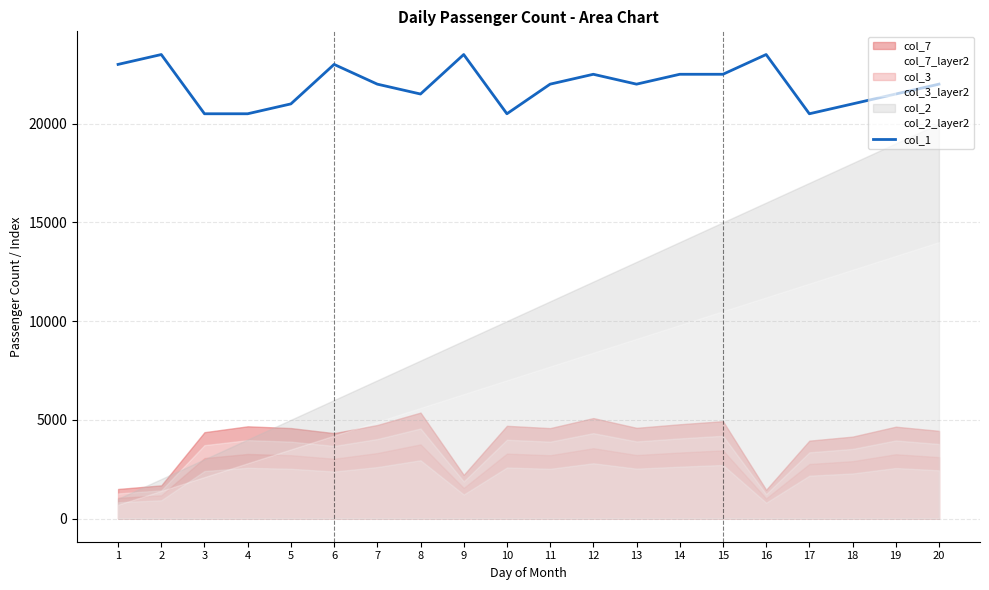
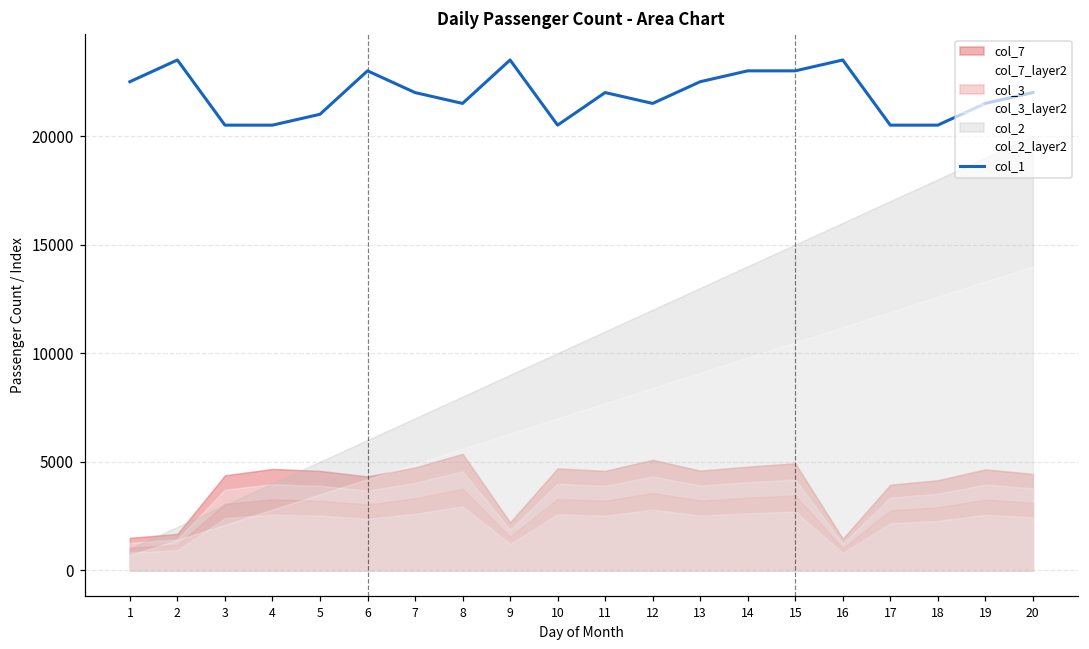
  {
    "col_1": {
-     "1": 23000,
+     "1": 22500,
      "2": 23500,
      "3": 20500,
      "4": 20500,
      "5": 21000,
      "6": 23000,
      "7": 22000,
      "8": 21500,
      "9": 23500,
      "10": 20500,
      "11": 22000,
-     "12": 22500,
-     "13": 22000,
-     "14": 22500,
-     "15": 22500,
+     "12": 21500,
+     "13": 22500,
+     "14": 23000,
+     "15": 23000,
      "16": 23500,
      "17": 20500,
-     "18": 21000
+     "18": 20500
    }
  }
